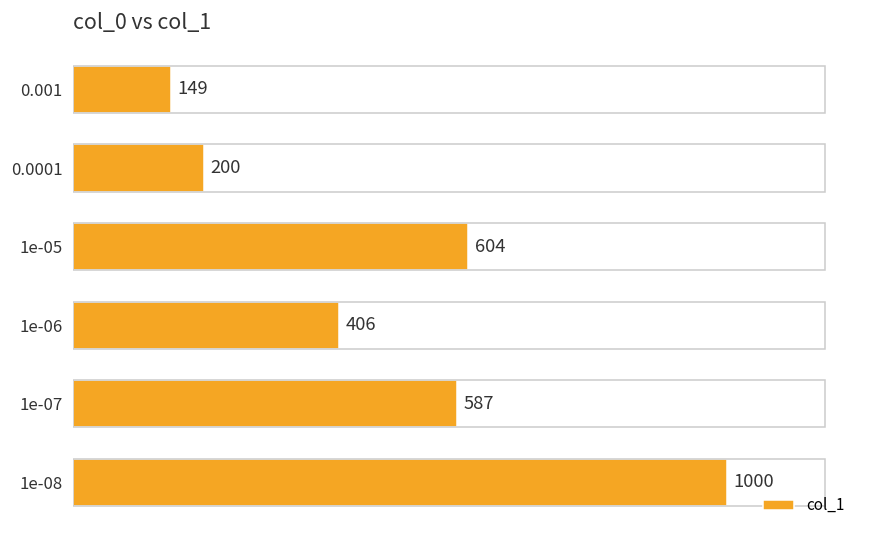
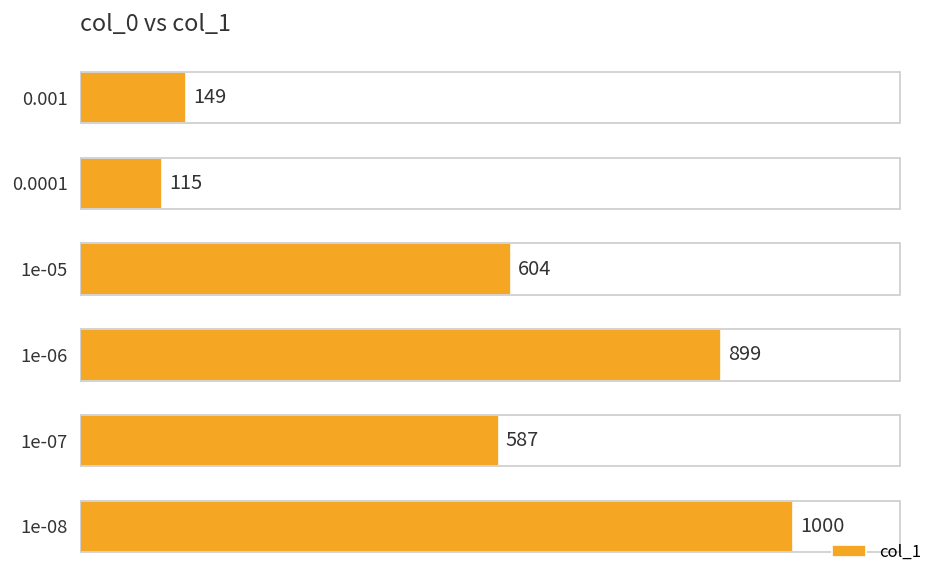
  {
    "0.001": 149,
-   "0.0001": 200,
+   "0.0001": 115,
    "1e-05": 604,
-   "1e-06": 406,
+   "1e-06": 899,
    "1e-07": 587,
    "1e-08": 1000
  }
